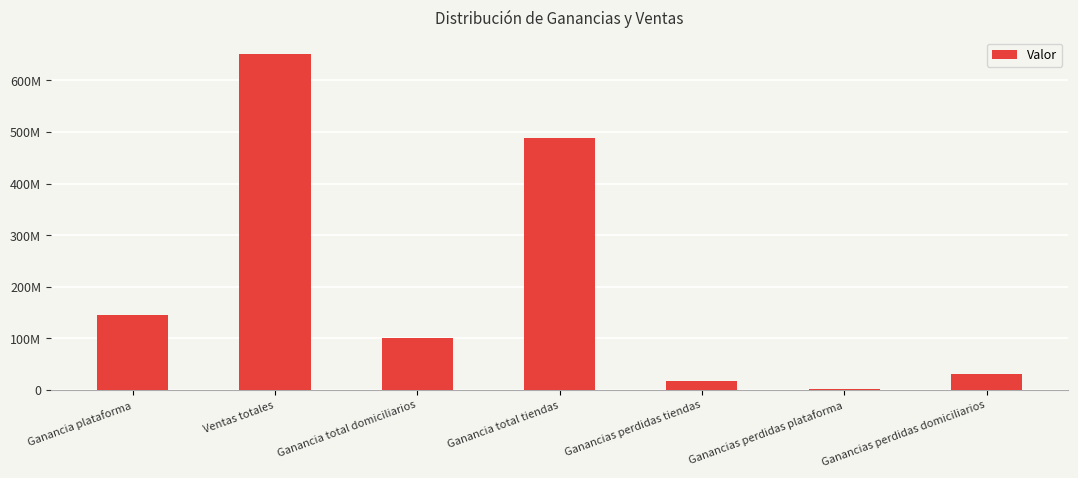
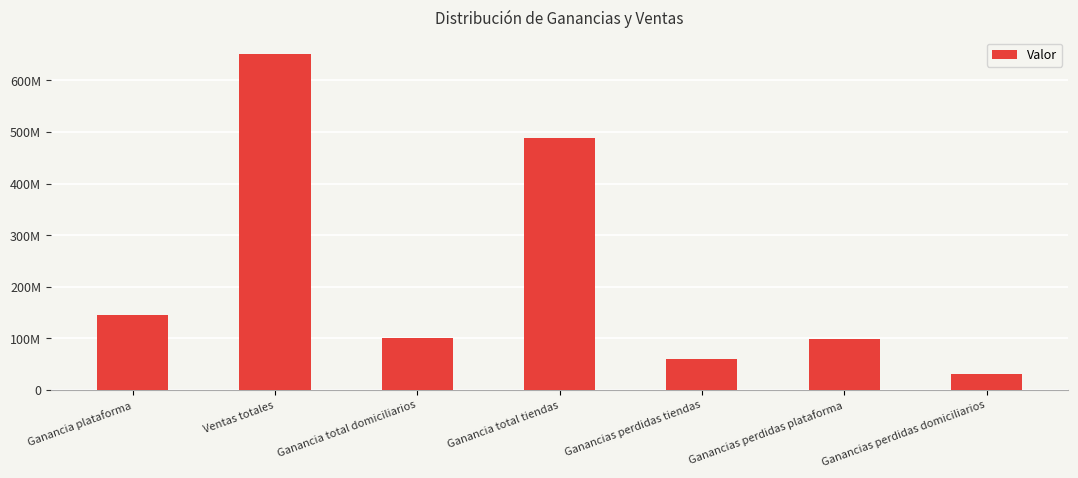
  {
    "Ganancia plataforma": 150000000,
    "Ventas totales": 650000000,
    "Ganancia total domiciliarios": 100000000,
    "Ganancia total tiendas": 490000000,
-   "Ganancias perdidas tiendas": 20000000,
-   "Ganancias perdidas plataforma": 0,
+   "Ganancias perdidas tiendas": 60000000,
+   "Ganancias perdidas plataforma": 100000000,
    "Ganancias perdidas domiciliarios": 30000000
  }
